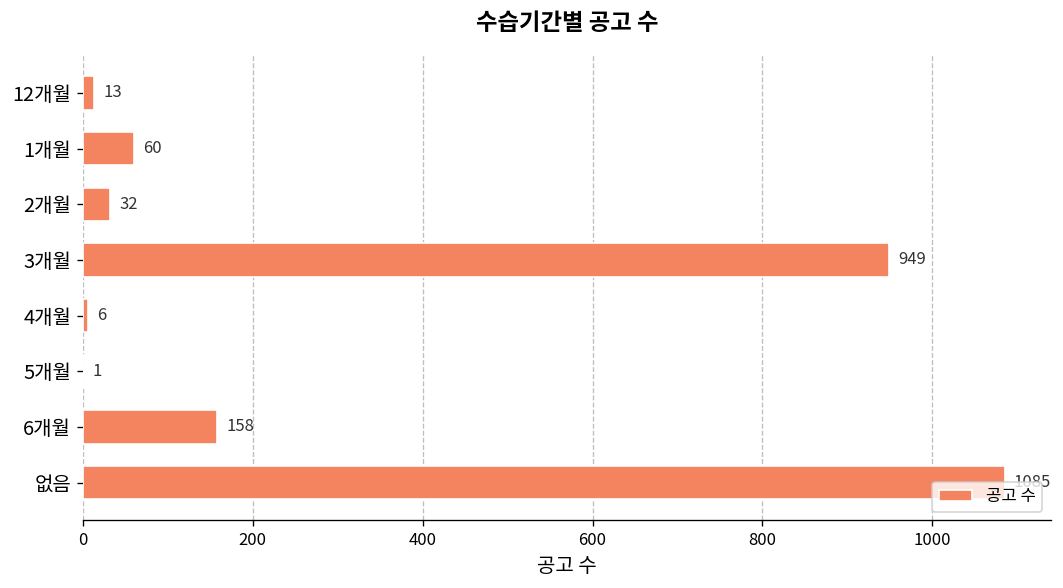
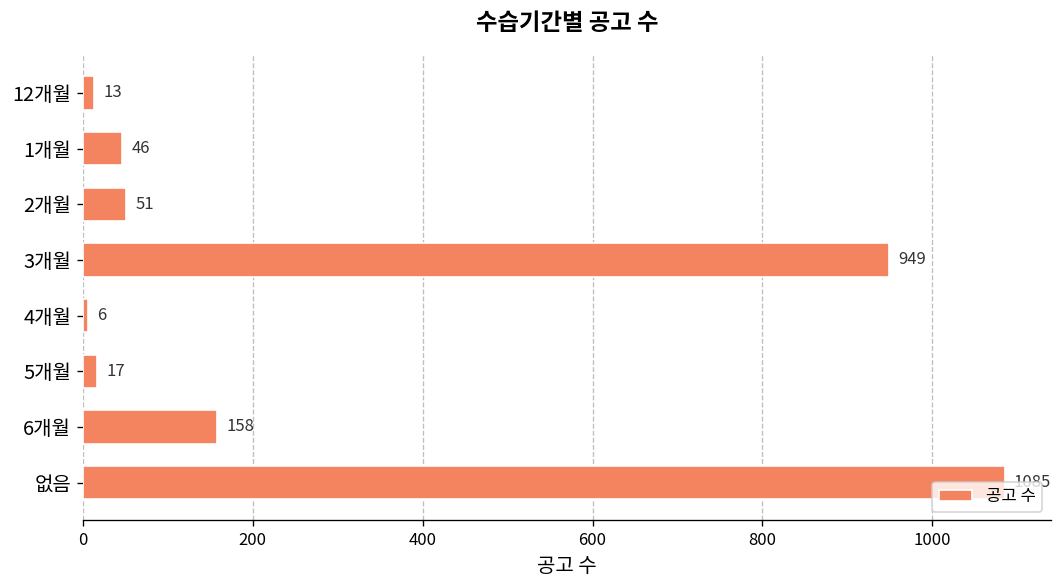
  {
    "12개월": 13,
-   "1개월": 60,
-   "2개월": 32,
+   "1개월": 46,
+   "2개월": 51,
    "3개월": 949,
    "4개월": 6,
-   "5개월": 1,
+   "5개월": 17,
    "6개월": 158
  }
